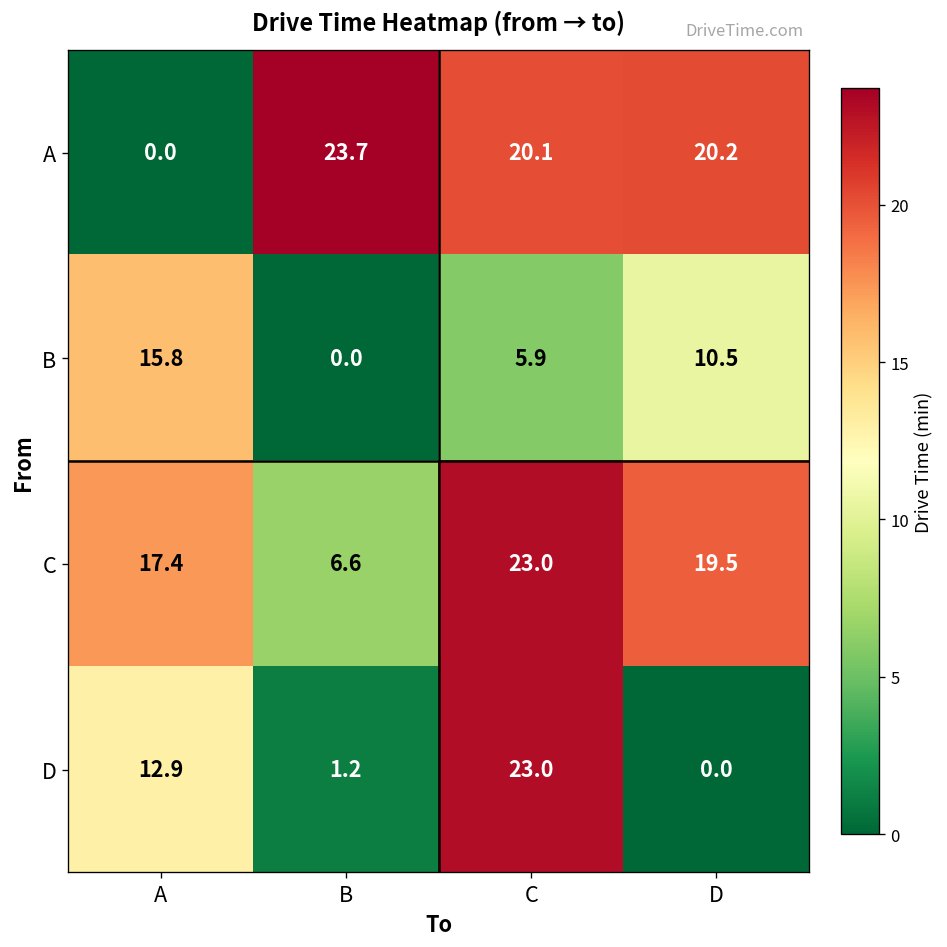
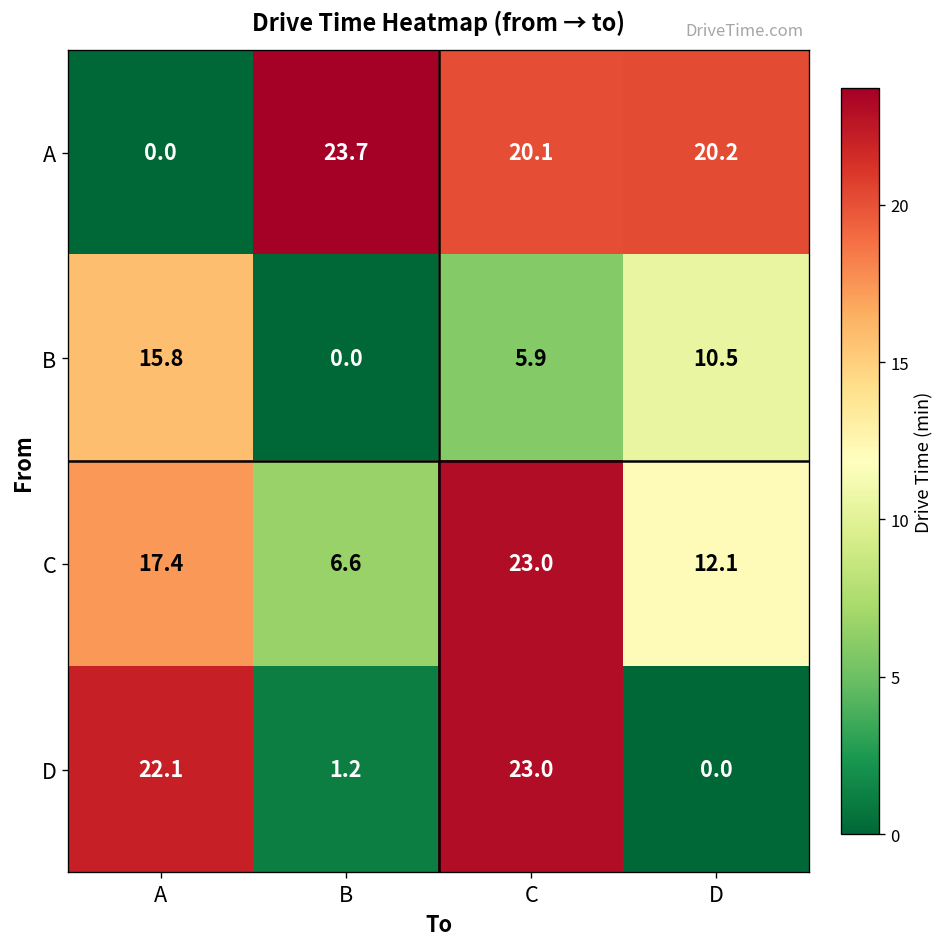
  {
    "A": {
      "A": 0.0,
      "B": 23.7,
      "C": 20.1,
      "D": 20.2
    },
    "B": {
      "A": 15.8,
      "B": 0.0,
      "C": 5.9,
      "D": 10.5
    },
    "C": {
      "A": 17.4,
      "B": 6.6,
      "C": 23.0,
-     "D": 19.5
+     "D": 12.1
    },
    "D": {
-     "A": 12.9,
+     "A": 22.1,
      "B": 1.2,
      "C": 23.0,
      "D": 0.0
    }
  }
